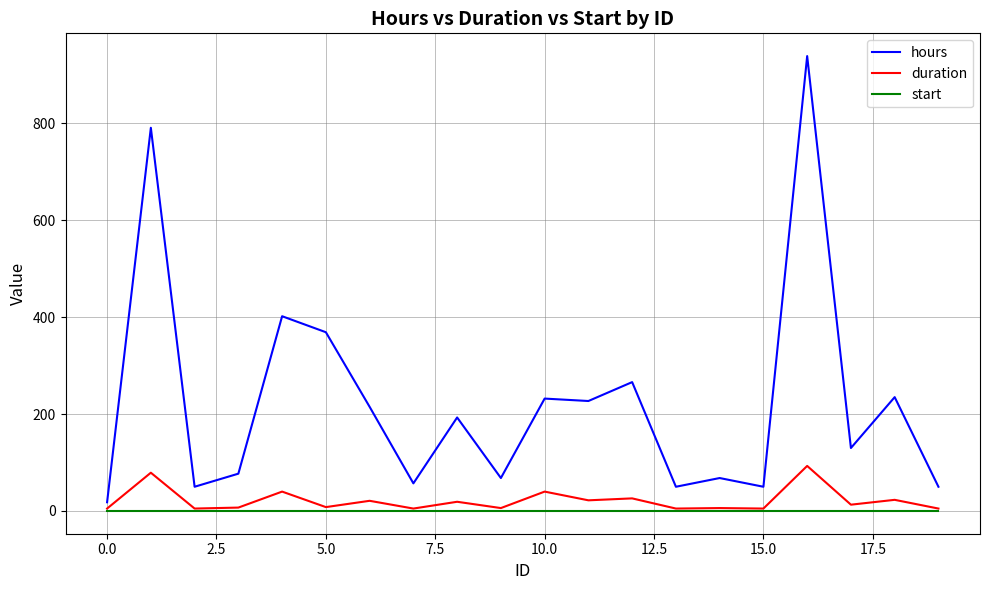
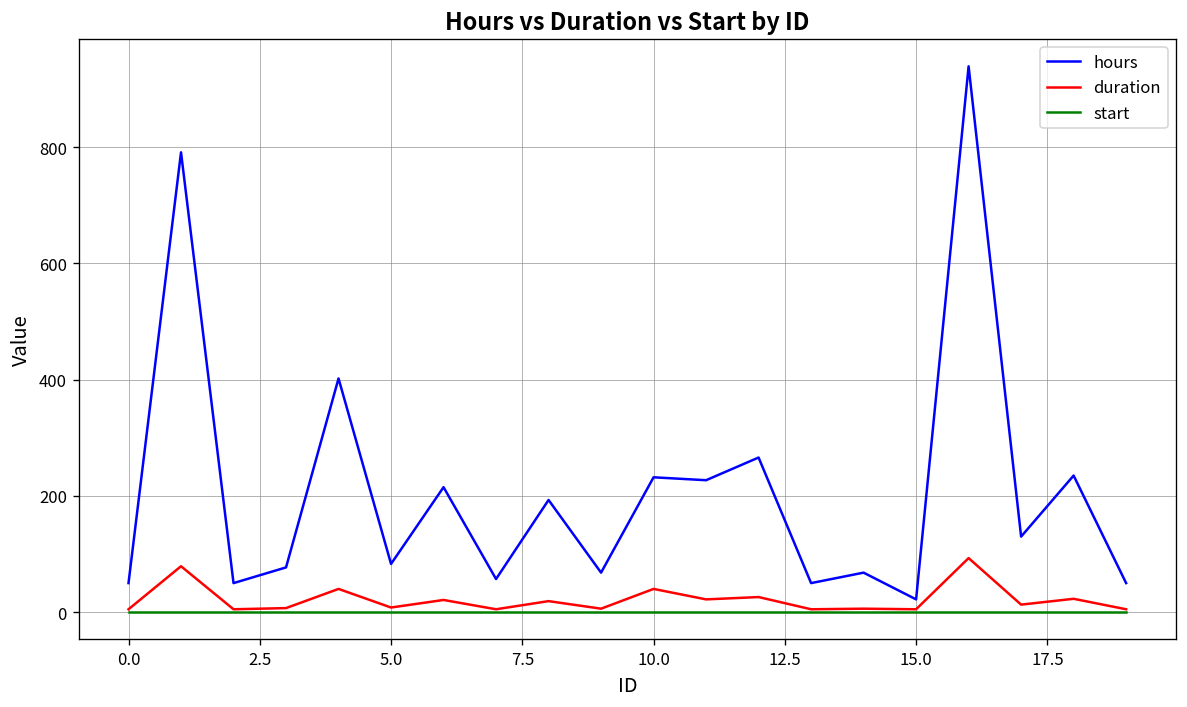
  {
    "hours": {
-     "0.0": 20,
-     "5.0": 370,
+     "0.0": 50,
+     "5.0": 80,
      "10.0": 230,
-     "15.0": 50
+     "15.0": 20
    },
    "duration": {
      "5.0": 10,
      "10.0": 40
    },
    "start": {
      "5.0": 0,
      "10.0": 0
    }
  }
